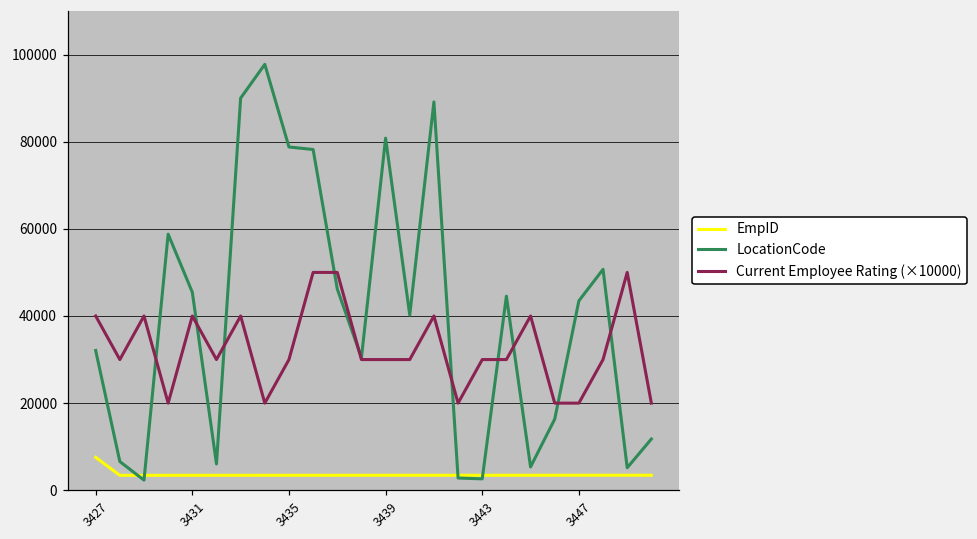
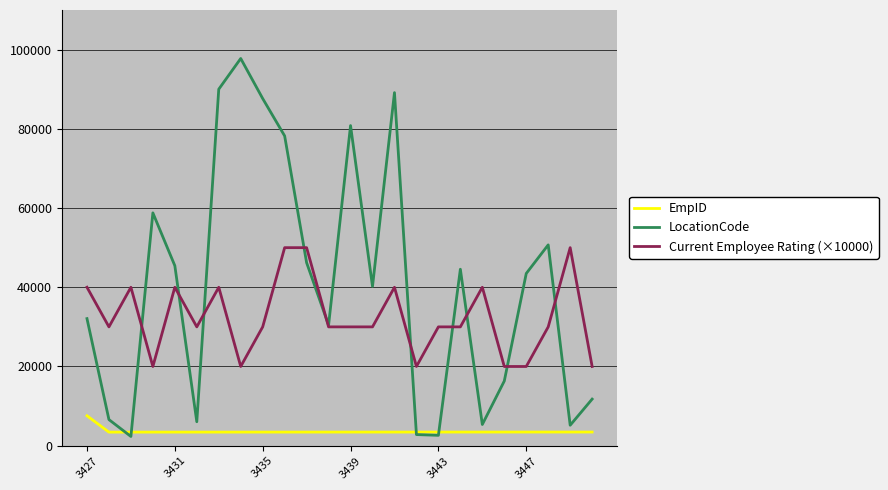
  {
    "EmpID": {
      "3427": 8000,
      "3431": 3000,
      "3435": 3000,
      "3439": 3000,
      "3443": 3000,
      "3447": 3000
    },
    "LocationCode": {
      "3427": 32000,
      "3431": 45000,
-     "3435": 79000,
+     "3435": 88000,
      "3439": 81000,
      "3443": 3000,
      "3447": 43000
    },
    "Current Employee Rating (×10000)": {
      "3427": 40000,
      "3431": 40000,
      "3435": 30000,
      "3439": 30000,
      "3443": 30000,
      "3447": 20000
    }
  }
